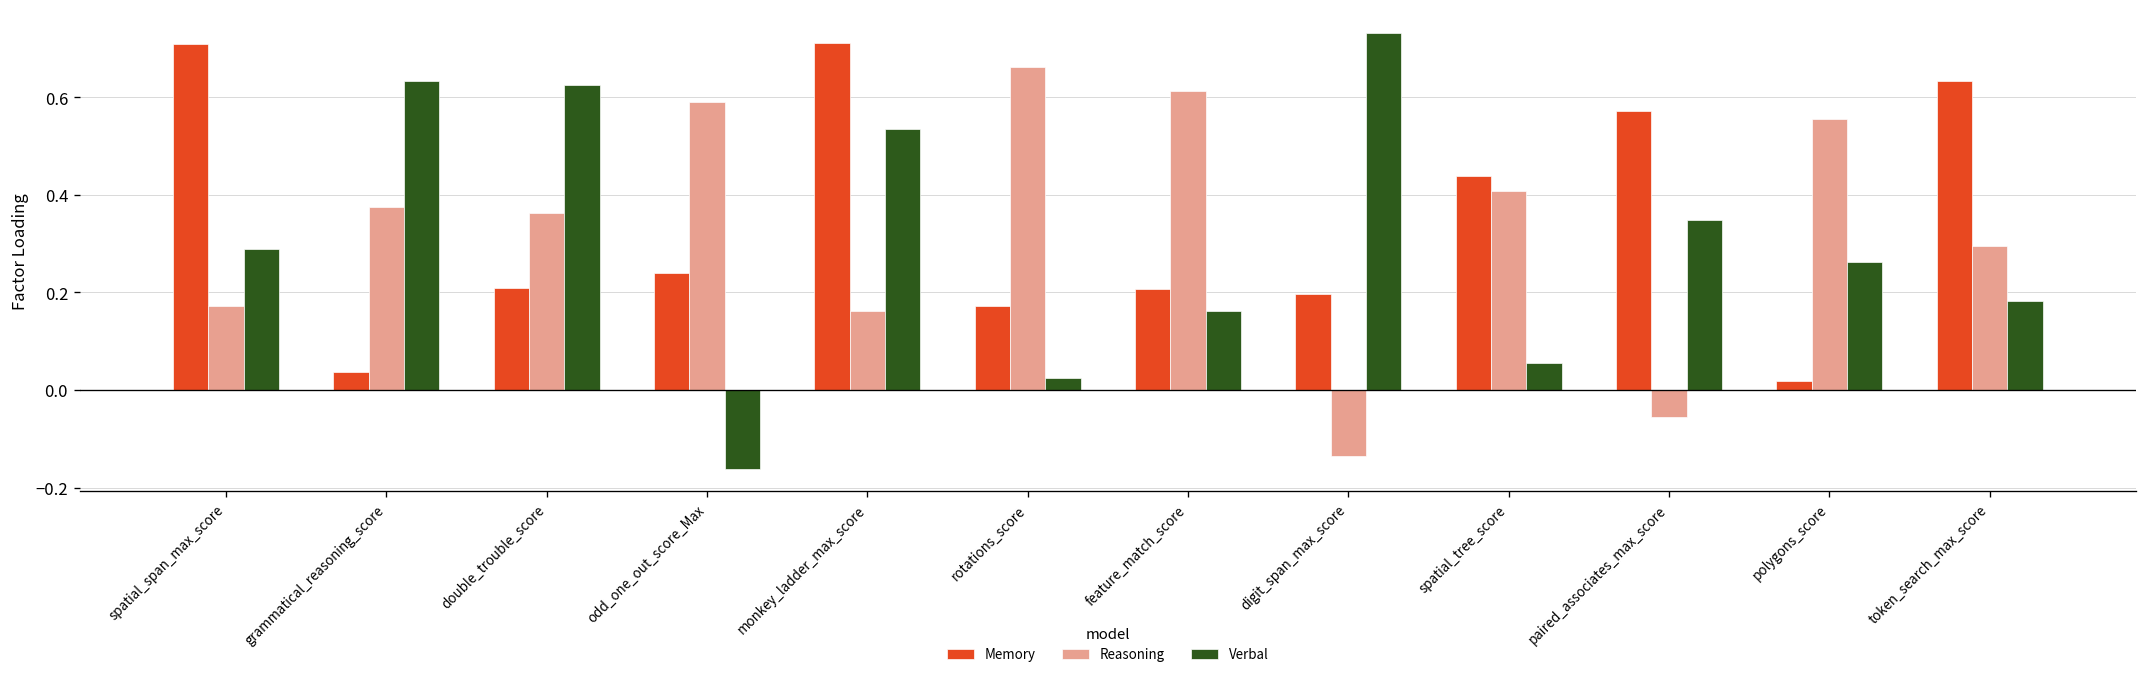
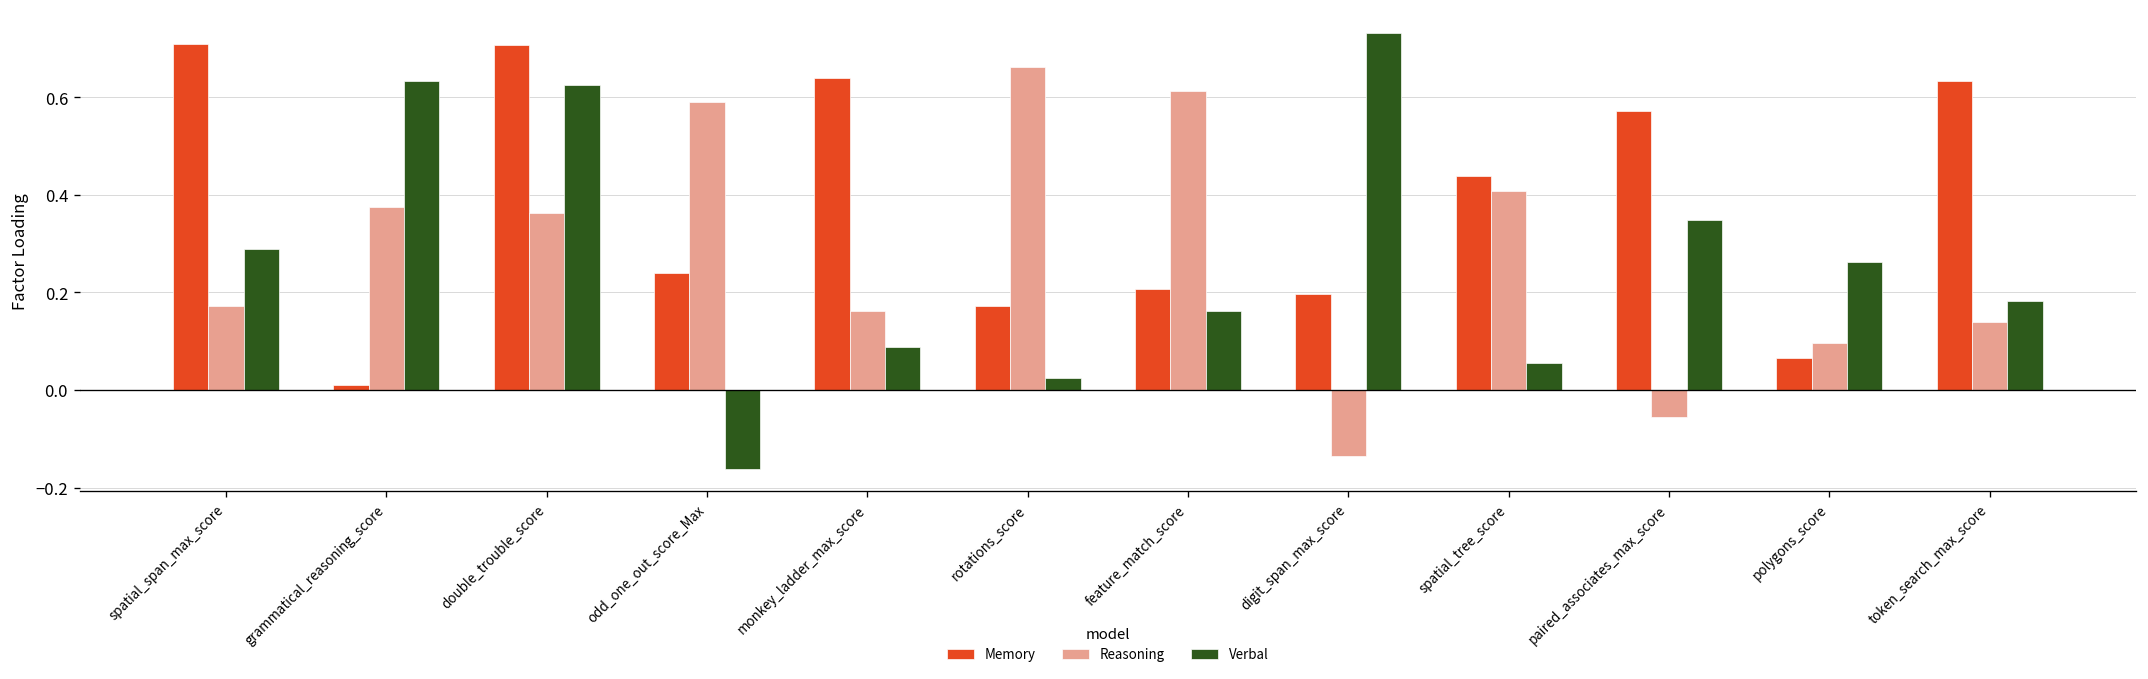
  {
    "Memory": {
      "spatial_span_max_score": 0.71,
-     "grammatical_reasoning_score": 0.04,
-     "double_trouble_score": 0.21,
+     "grammatical_reasoning_score": 0.01,
+     "double_trouble_score": 0.71,
      "odd_one_out_score_Max": 0.24,
-     "monkey_ladder_max_score": 0.71,
+     "monkey_ladder_max_score": 0.64,
      "rotations_score": 0.17,
      "feature_match_score": 0.21,
      "digit_span_max_score": 0.20,
      "spatial_tree_score": 0.44,
      "paired_associates_max_score": 0.57,
-     "polygons_score": 0.02,
+     "polygons_score": 0.06,
      "token_search_max_score": 0.63
    },
    "Reasoning": {
      "spatial_span_max_score": 0.17,
      "grammatical_reasoning_score": 0.37,
      "double_trouble_score": 0.36,
      "odd_one_out_score_Max": 0.59,
      "monkey_ladder_max_score": 0.16,
      "rotations_score": 0.66,
      "feature_match_score": 0.61,
      "digit_span_max_score": -0.14,
      "spatial_tree_score": 0.41,
      "paired_associates_max_score": -0.06,
-     "polygons_score": 0.56,
-     "token_search_max_score": 0.30
+     "polygons_score": 0.10,
+     "token_search_max_score": 0.14
    },
    "Verbal": {
      "spatial_span_max_score": 0.29,
      "grammatical_reasoning_score": 0.63,
      "double_trouble_score": 0.62,
      "odd_one_out_score_Max": -0.16,
-     "monkey_ladder_max_score": 0.54,
+     "monkey_ladder_max_score": 0.09,
      "rotations_score": 0.03,
      "feature_match_score": 0.16,
      "digit_span_max_score": 0.73,
      "spatial_tree_score": 0.06,
      "paired_associates_max_score": 0.35,
      "polygons_score": 0.26,
      "token_search_max_score": 0.18
    }
  }
